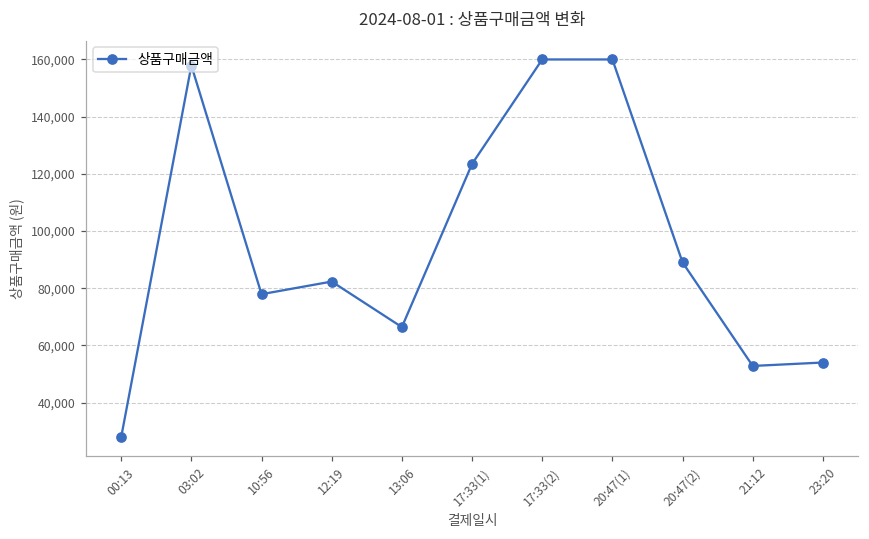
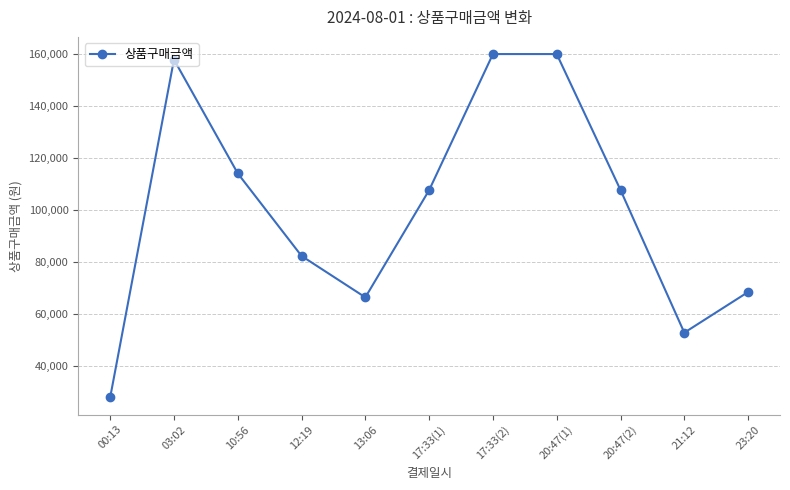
  {
    "00:13": "28,000",
-   "10:56": "78,000",
+   "10:56": "114,000",
    "12:19": "82,000",
    "13:06": "66,000",
-   "17:33(1)": "123,000",
+   "17:33(1)": "108,000",
    "17:33(2)": "160,000",
    "20:47(1)": "160,000",
-   "20:47(2)": "89,000",
+   "20:47(2)": "108,000",
    "21:12": "53,000",
-   "23:20": "54,000"
+   "23:20": "68,000"
  }
